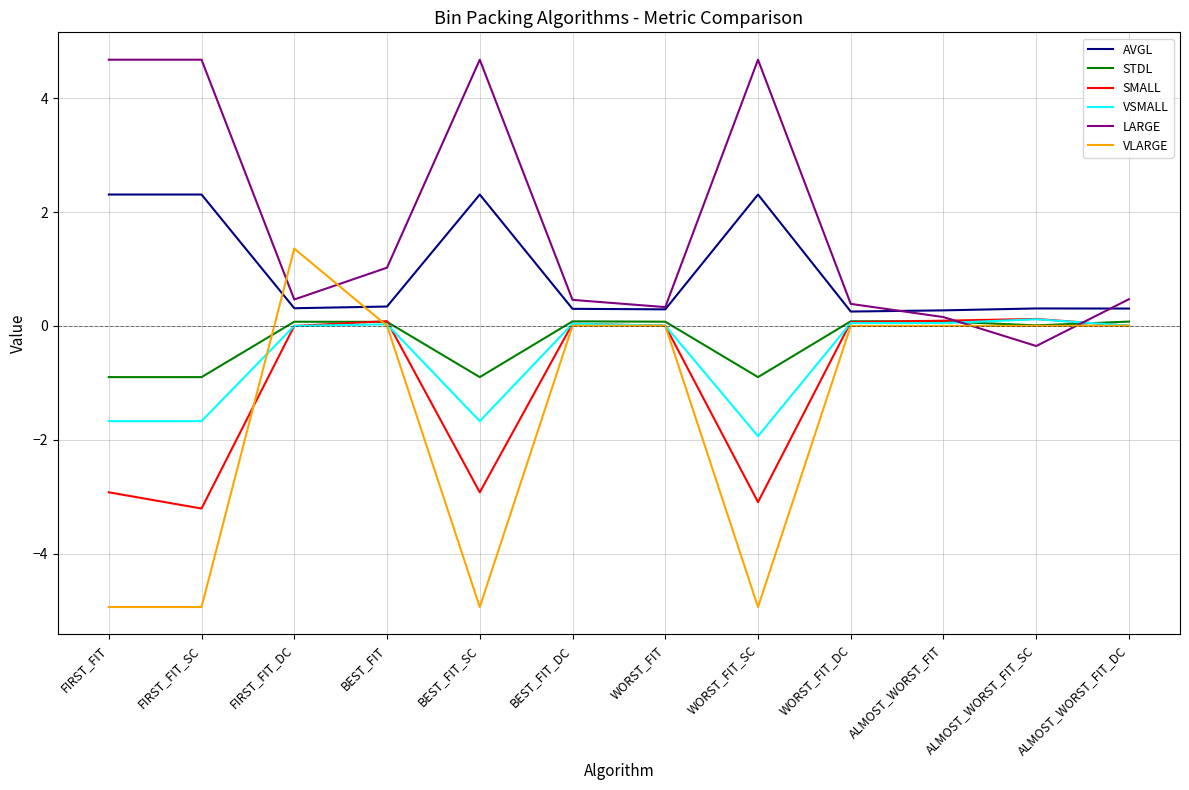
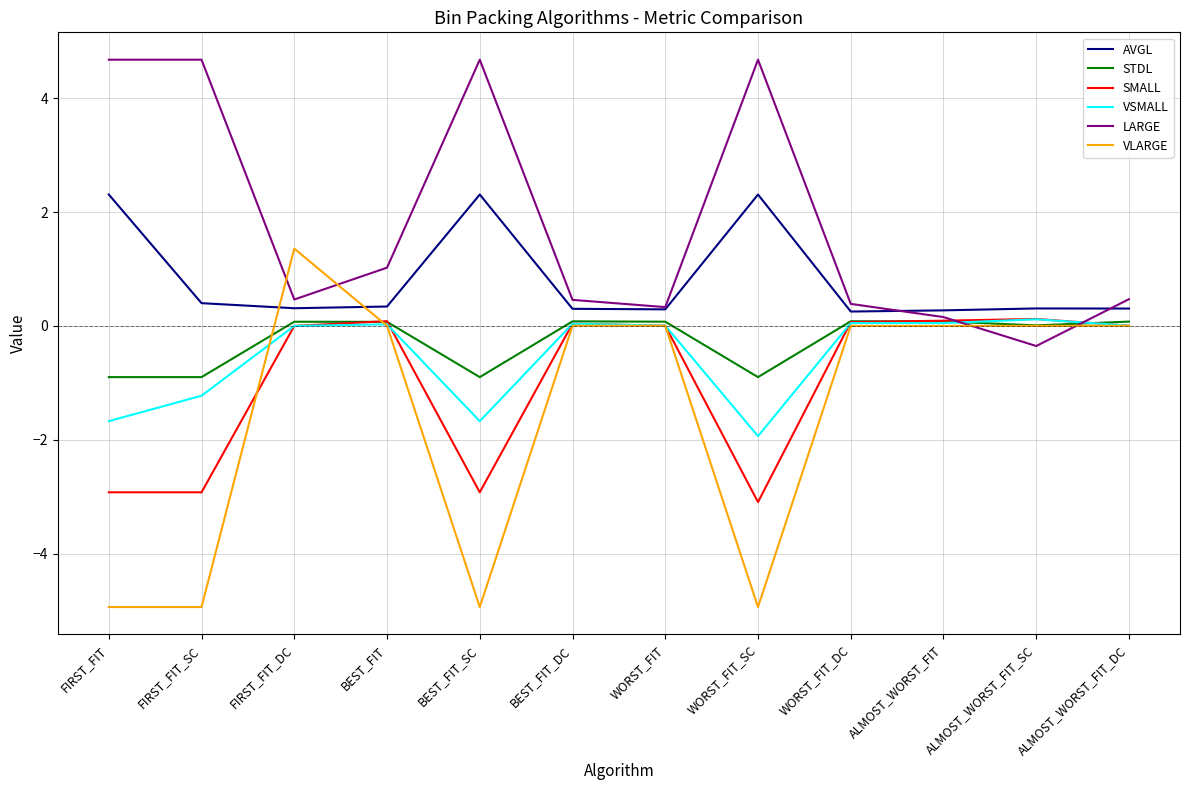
  {
    "AVGL": {
      "FIRST_FIT": 2.3,
-     "FIRST_FIT_SC": 2.3,
+     "FIRST_FIT_SC": 0.4,
      "FIRST_FIT_DC": 0.3,
      "BEST_FIT": 0.3,
      "BEST_FIT_SC": 2.3,
      "BEST_FIT_DC": 0.3,
      "WORST_FIT_SC": 2.3,
      "WORST_FIT_DC": 0.3,
      "ALMOST_WORST_FIT": 0.3,
      "ALMOST_WORST_FIT_SC": 0.3,
      "ALMOST_WORST_FIT_DC": 0.3
    },
    "STDL": {
      "FIRST_FIT": -0.9,
      "FIRST_FIT_SC": -0.9,
      "FIRST_FIT_DC": 0.1,
      "BEST_FIT_SC": -0.9,
      "WORST_FIT": 0.1,
      "WORST_FIT_SC": -0.9,
      "ALMOST_WORST_FIT_DC": 0.1
    },
    "SMALL": {
      "FIRST_FIT": -2.9,
-     "FIRST_FIT_SC": -3.2,
+     "FIRST_FIT_SC": -2.9,
      "BEST_FIT_SC": -2.9,
      "WORST_FIT_SC": -3.1
    },
    "VSMALL": {
      "FIRST_FIT": -1.7,
-     "FIRST_FIT_SC": -1.7,
+     "FIRST_FIT_SC": -1.2,
      "BEST_FIT_SC": -1.7,
      "WORST_FIT_SC": -1.9
    },
    "LARGE": {
      "FIRST_FIT": 4.7,
      "FIRST_FIT_SC": 4.7,
      "FIRST_FIT_DC": 0.5,
      "BEST_FIT": 1.0,
      "BEST_FIT_SC": 4.7,
      "BEST_FIT_DC": 0.5,
      "WORST_FIT_SC": 4.7,
      "WORST_FIT_DC": 0.4,
      "ALMOST_WORST_FIT": 0.2,
      "ALMOST_WORST_FIT_SC": -0.4,
      "ALMOST_WORST_FIT_DC": 0.5
    },
    "VLARGE": {
      "FIRST_FIT": -4.9,
      "FIRST_FIT_SC": -4.9,
      "FIRST_FIT_DC": 1.4,
      "BEST_FIT_SC": -4.9,
      "WORST_FIT_SC": -4.9,
      "WORST_FIT_DC": 0.0,
      "ALMOST_WORST_FIT": 0.0
    }
  }
